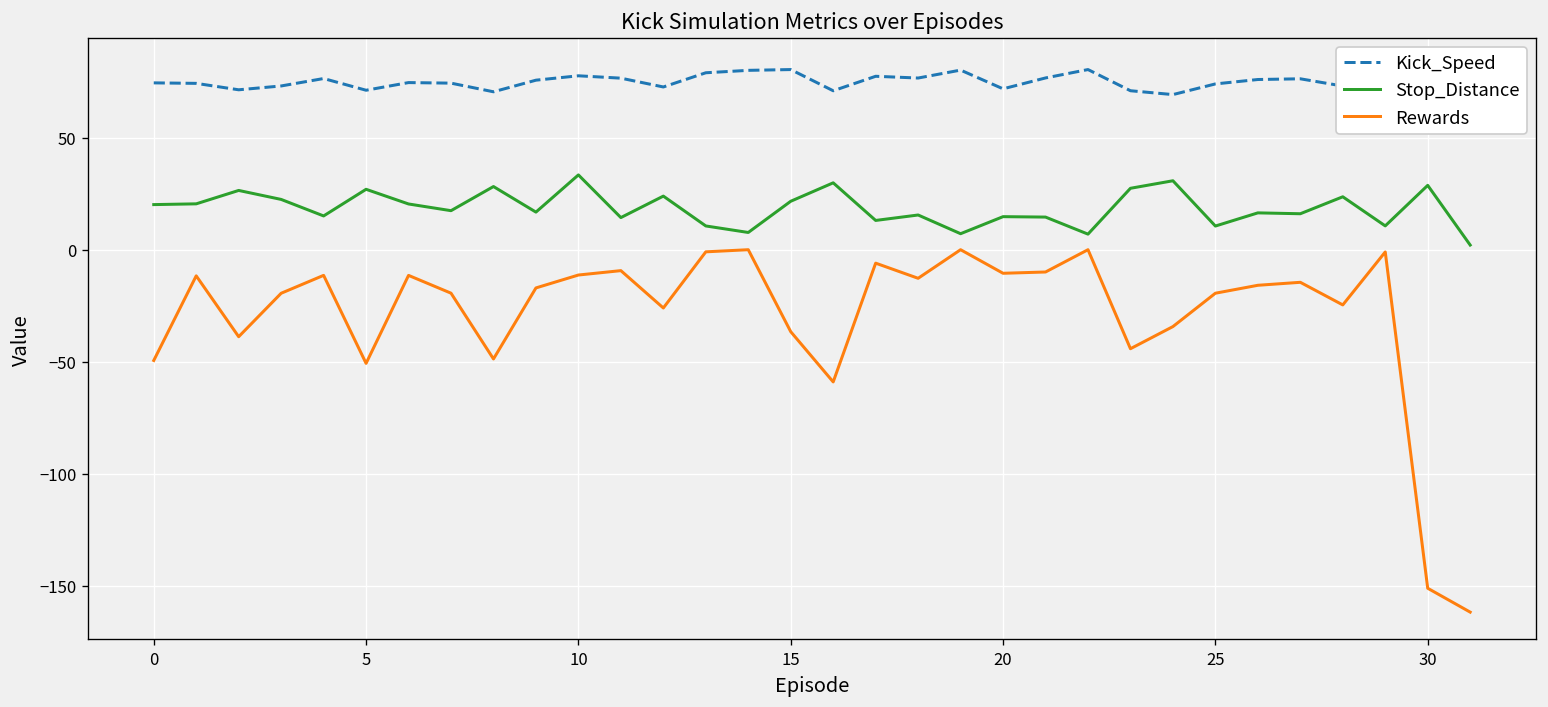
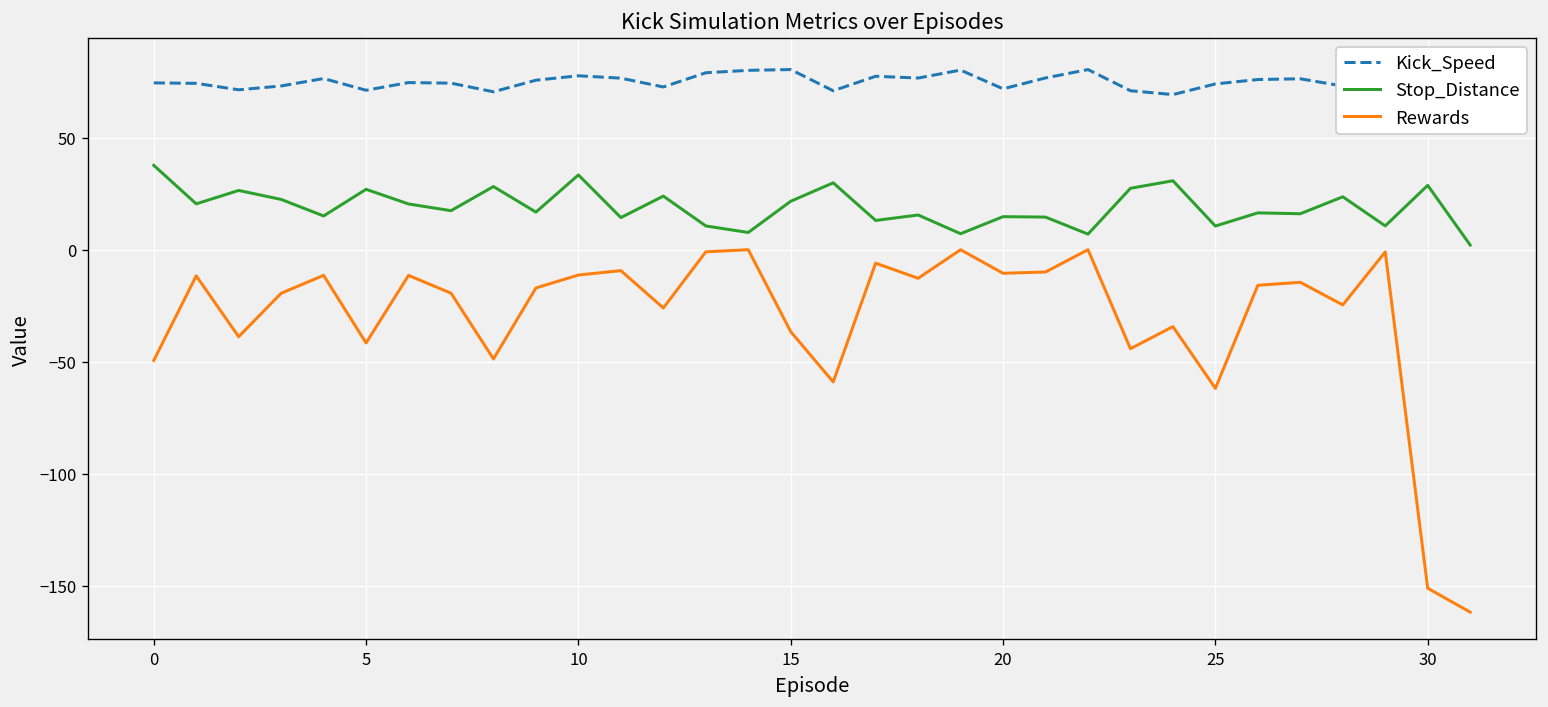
  {
    "Kick_Speed": {
      "0": 74,
      "5": 71,
      "10": 78,
      "15": 80,
      "20": 72,
      "25": 74
    },
    "Stop_Distance": {
-     "0": 20,
+     "0": 38,
      "5": 27,
      "10": 33,
      "15": 22,
      "20": 15,
      "25": 11,
      "30": 29
    },
    "Rewards": {
      "0": -49,
-     "5": -51,
+     "5": -42,
      "10": -11,
      "15": -37,
      "20": -11,
-     "25": -19,
+     "25": -62,
      "30": -151
    }
  }
